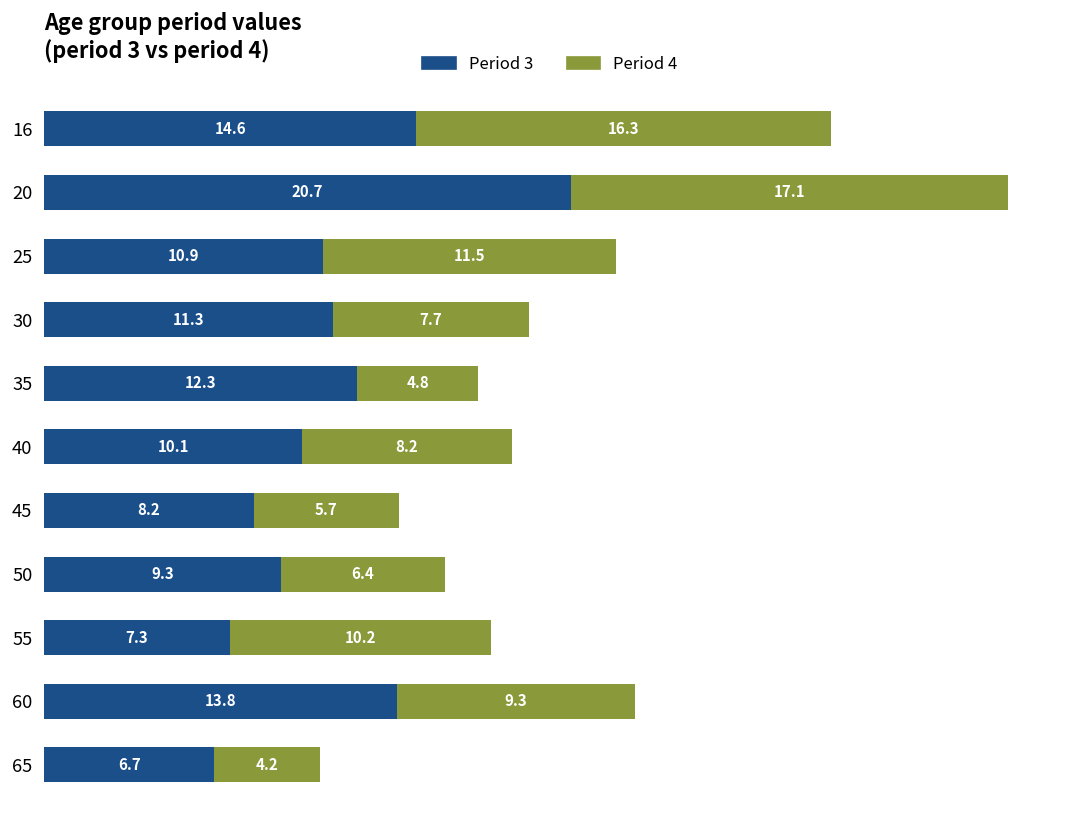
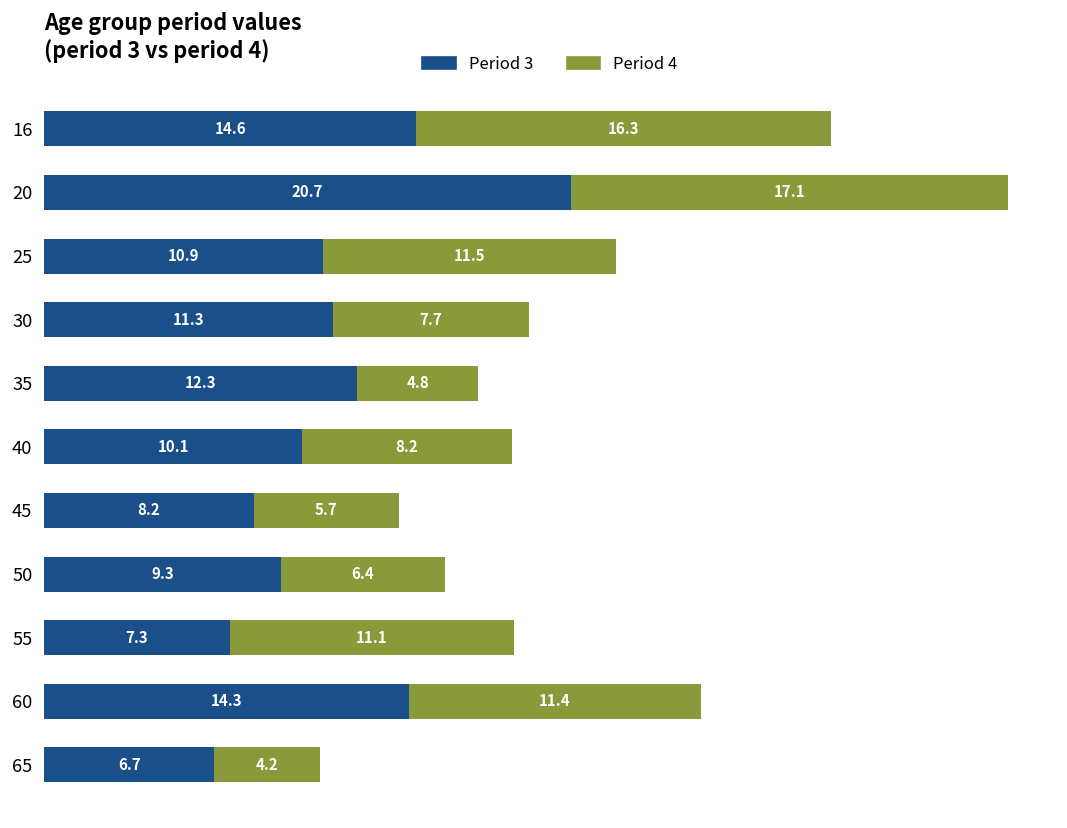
  {
    "Period 3": {
      "16": 14.6,
      "20": 20.7,
      "25": 10.9,
      "30": 11.3,
      "35": 12.3,
      "40": 10.1,
      "45": 8.2,
      "50": 9.3,
      "55": 7.3,
-     "60": 13.8,
+     "60": 14.3,
      "65": 6.7
    },
    "Period 4": {
      "16": 16.3,
      "20": 17.1,
      "25": 11.5,
      "30": 7.7,
      "35": 4.8,
      "40": 8.2,
      "45": 5.7,
      "50": 6.4,
-     "55": 10.2,
-     "60": 9.3,
+     "55": 11.1,
+     "60": 11.4,
      "65": 4.2
    }
  }
